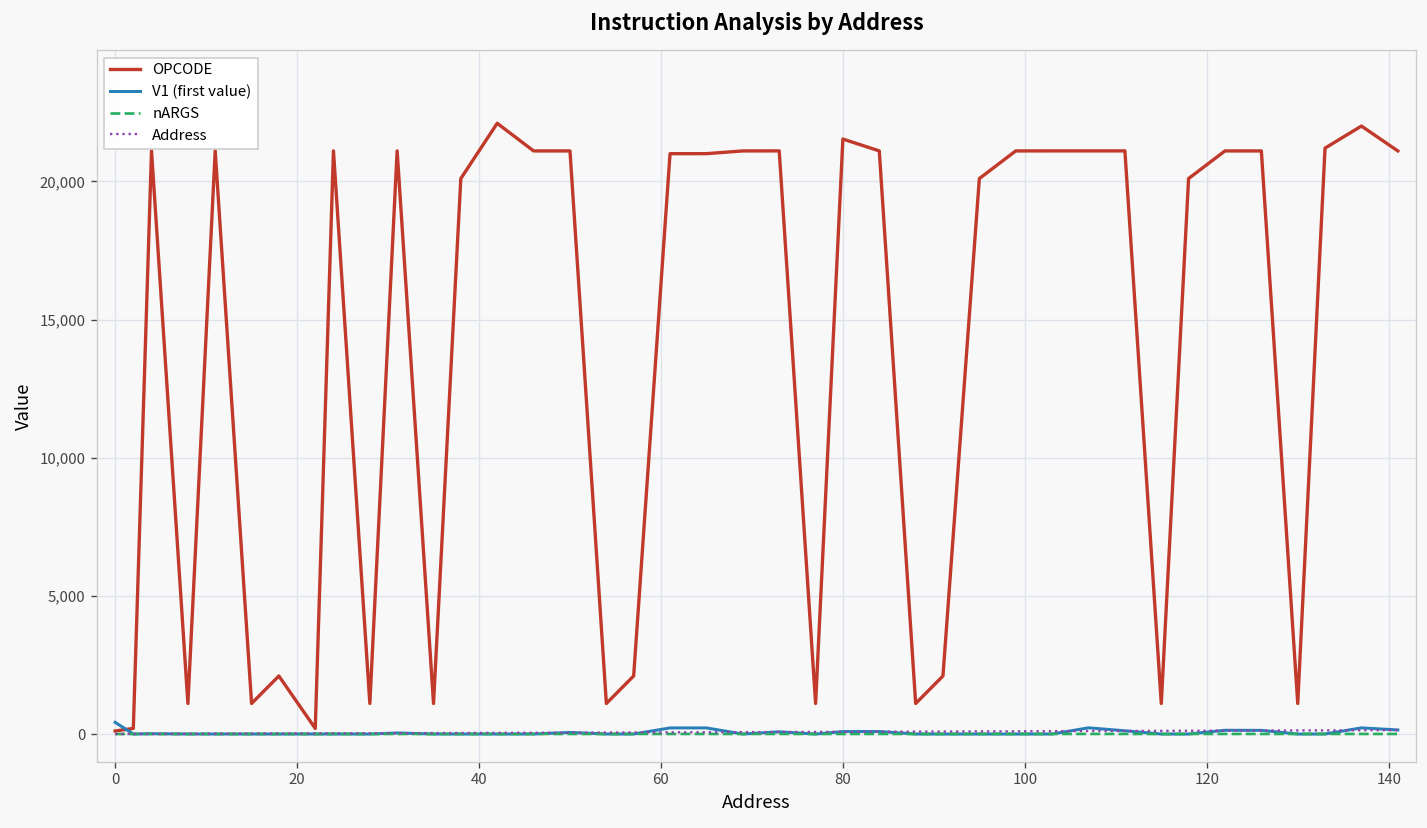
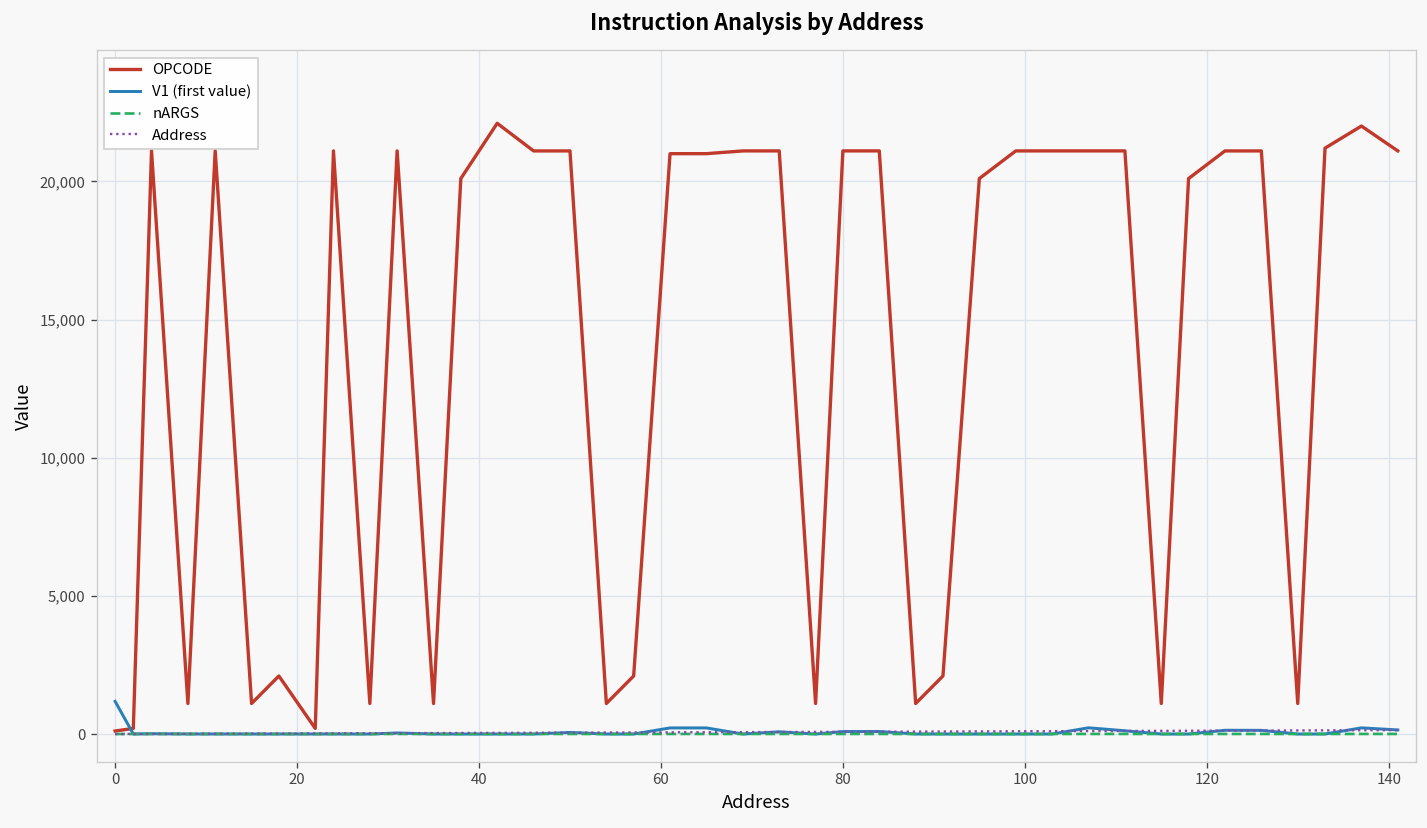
  {
    "OPCODE": {
-     "80": "21,500"
+     "80": "21,100"
    },
    "V1 (first value)": {
-     "0": "400"
+     "0": "1,200"
    }
  }
